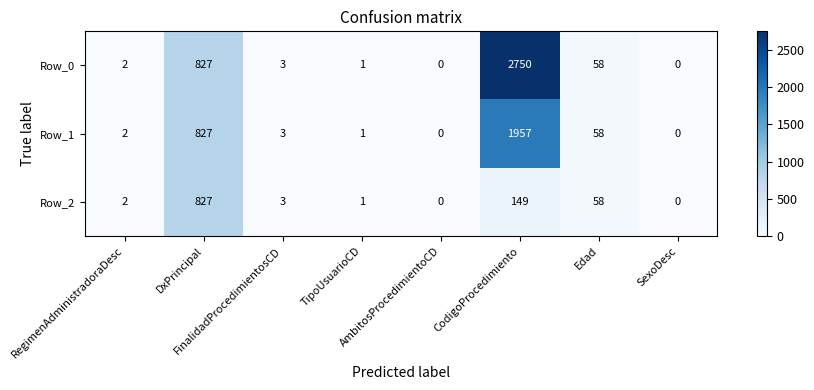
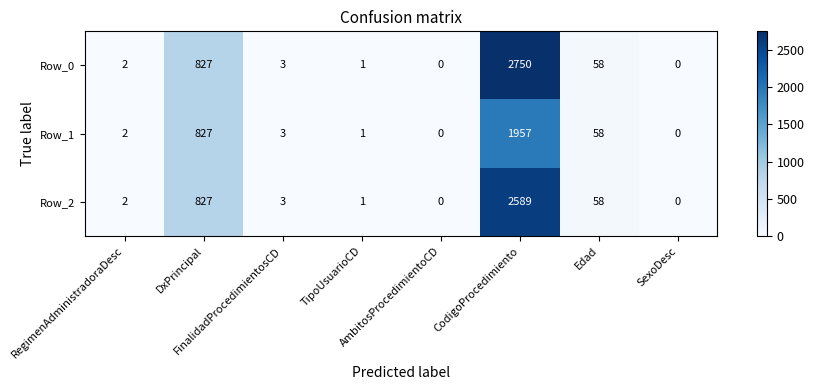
  {
    "Row_0": {
      "RegimenAdministradoraDesc": 2,
      "DxPrincipal": 827,
      "FinalidadProcedimientosCD": 3,
      "TipoUsuarioCD": 1,
      "AmbitosProcedimientoCD": 0,
      "CodigoProcedimiento": 2750,
      "Edad": 58,
      "SexoDesc": 0
    },
    "Row_1": {
      "RegimenAdministradoraDesc": 2,
      "DxPrincipal": 827,
      "FinalidadProcedimientosCD": 3,
      "TipoUsuarioCD": 1,
      "AmbitosProcedimientoCD": 0,
      "CodigoProcedimiento": 1957,
      "Edad": 58,
      "SexoDesc": 0
    },
    "Row_2": {
      "RegimenAdministradoraDesc": 2,
      "DxPrincipal": 827,
      "FinalidadProcedimientosCD": 3,
      "TipoUsuarioCD": 1,
      "AmbitosProcedimientoCD": 0,
-     "CodigoProcedimiento": 149,
+     "CodigoProcedimiento": 2589,
      "Edad": 58,
      "SexoDesc": 0
    }
  }
